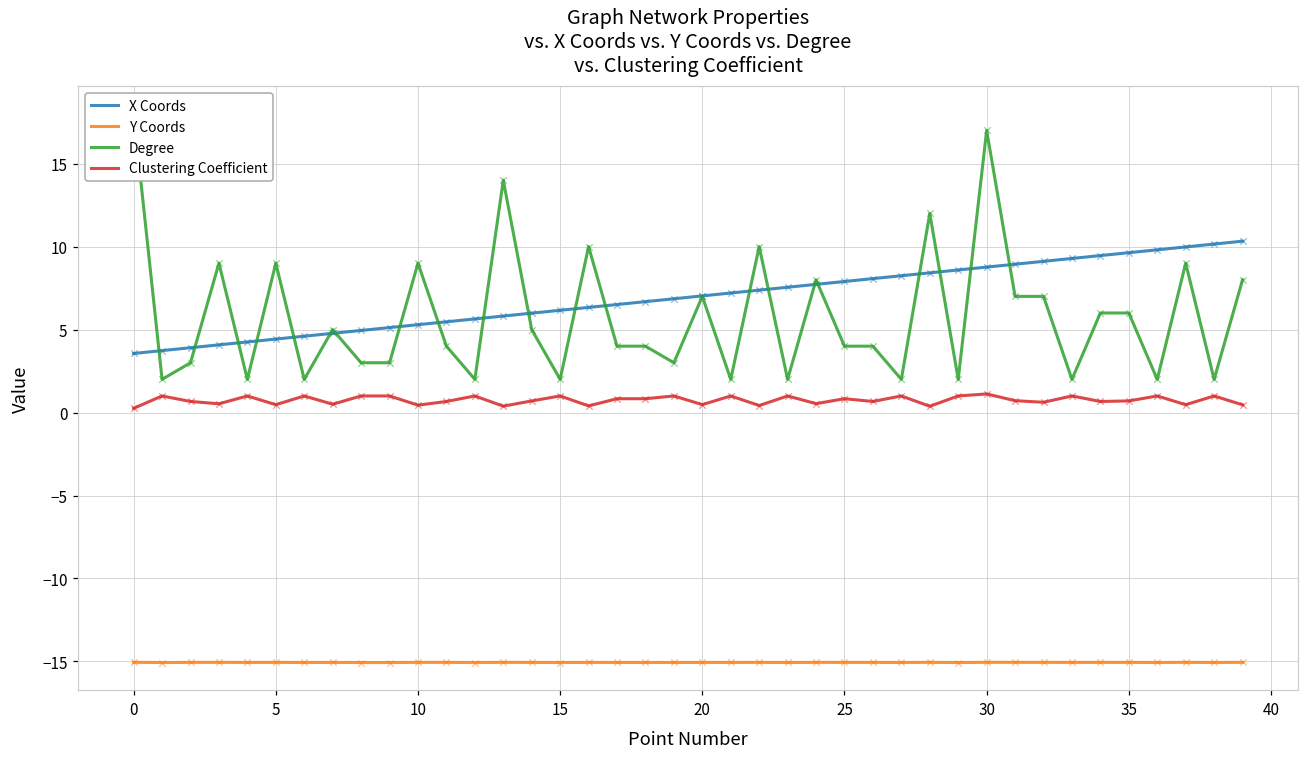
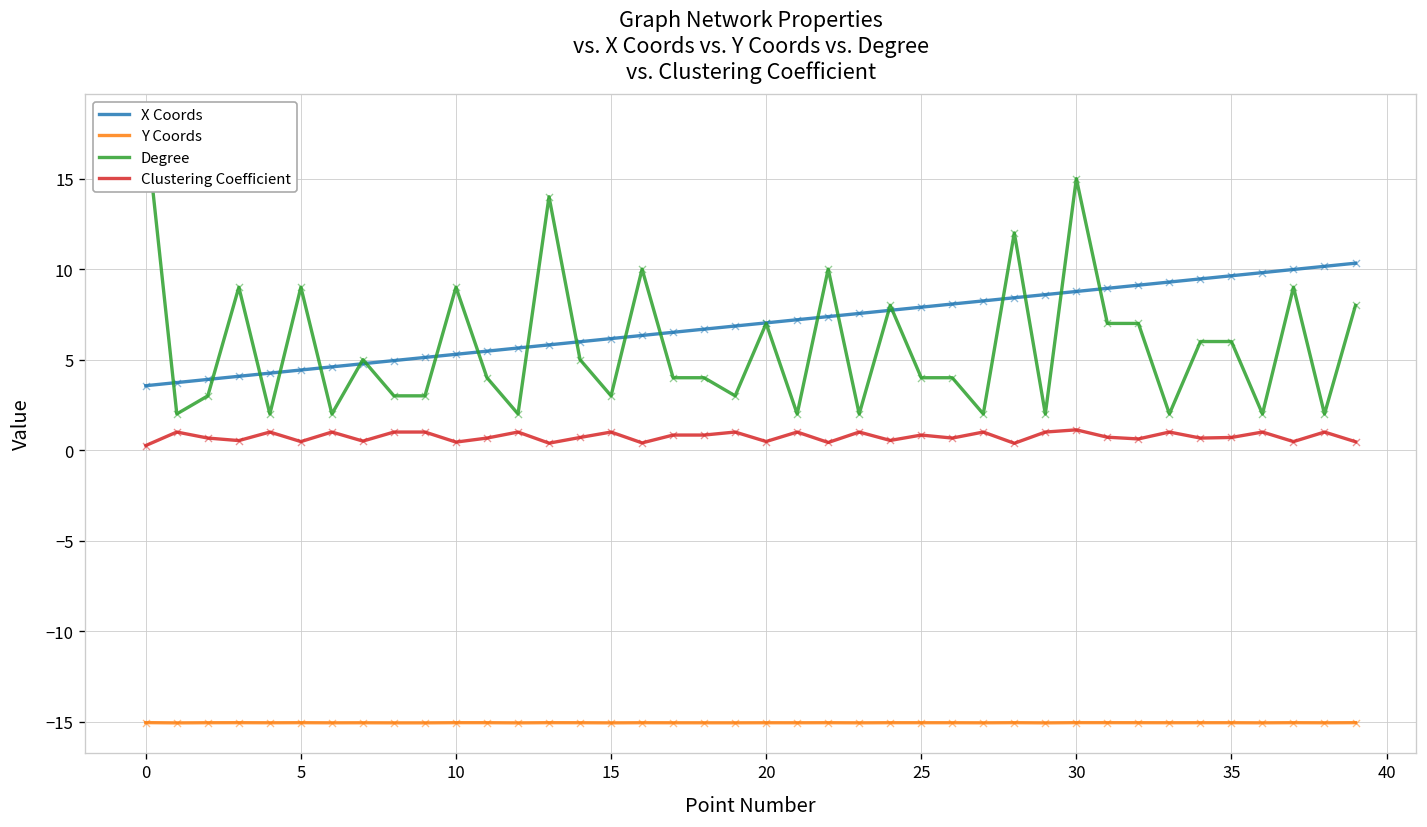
  {
    "X Coords": {
      "0": 3.6,
      "5": 4.4,
      "10": 5.3,
      "15": 6,
      "25": 8,
      "30": 8.8,
      "35": 9.6
    },
    "Y Coords": {
      "0": -15,
      "5": -15,
      "10": -15,
      "15": -15,
      "20": -15,
      "25": -15,
      "30": -15,
      "35": -15
    },
    "Degree": {
      "5": 9,
      "10": 9,
-     "15": 2,
+     "15": 3,
      "25": 4,
-     "30": 17,
+     "30": 15,
      "35": 6
    },
    "Clustering Coefficient": {
      "0": 0.3,
      "5": 0.5,
      "10": 0.4,
      "15": 1,
      "20": 0.5,
      "25": 0.8,
      "30": 1,
      "35": 0.7
    }
  }
